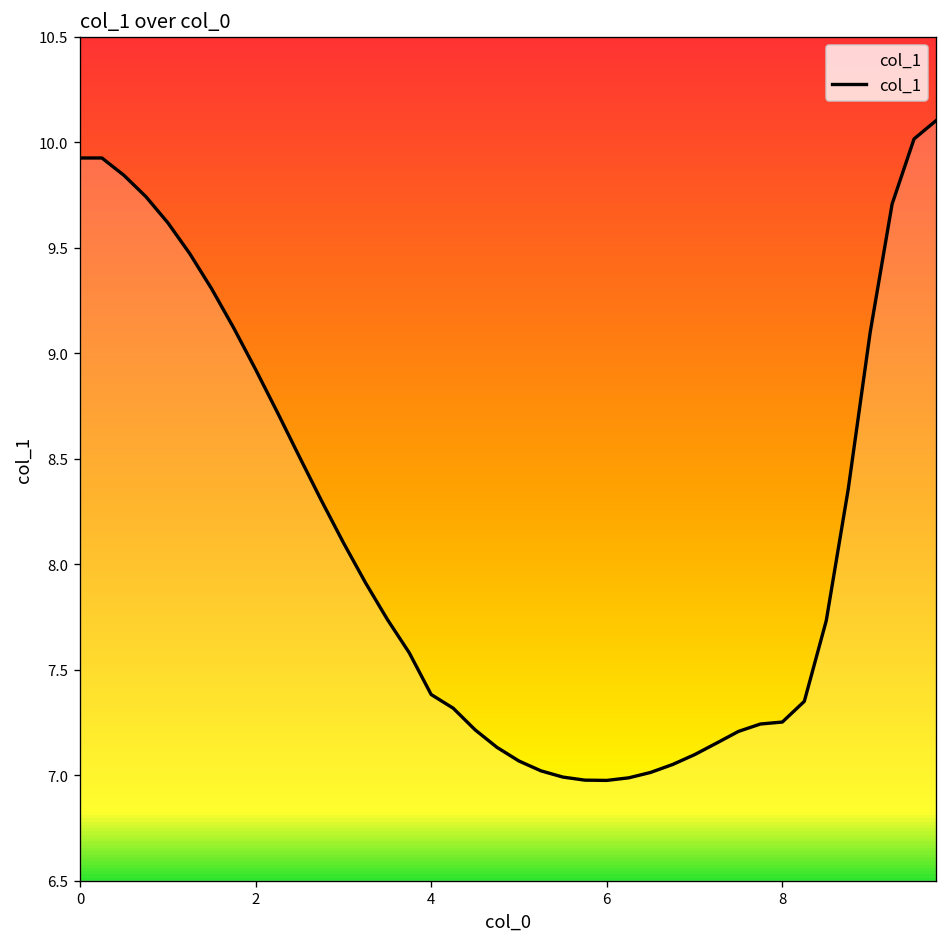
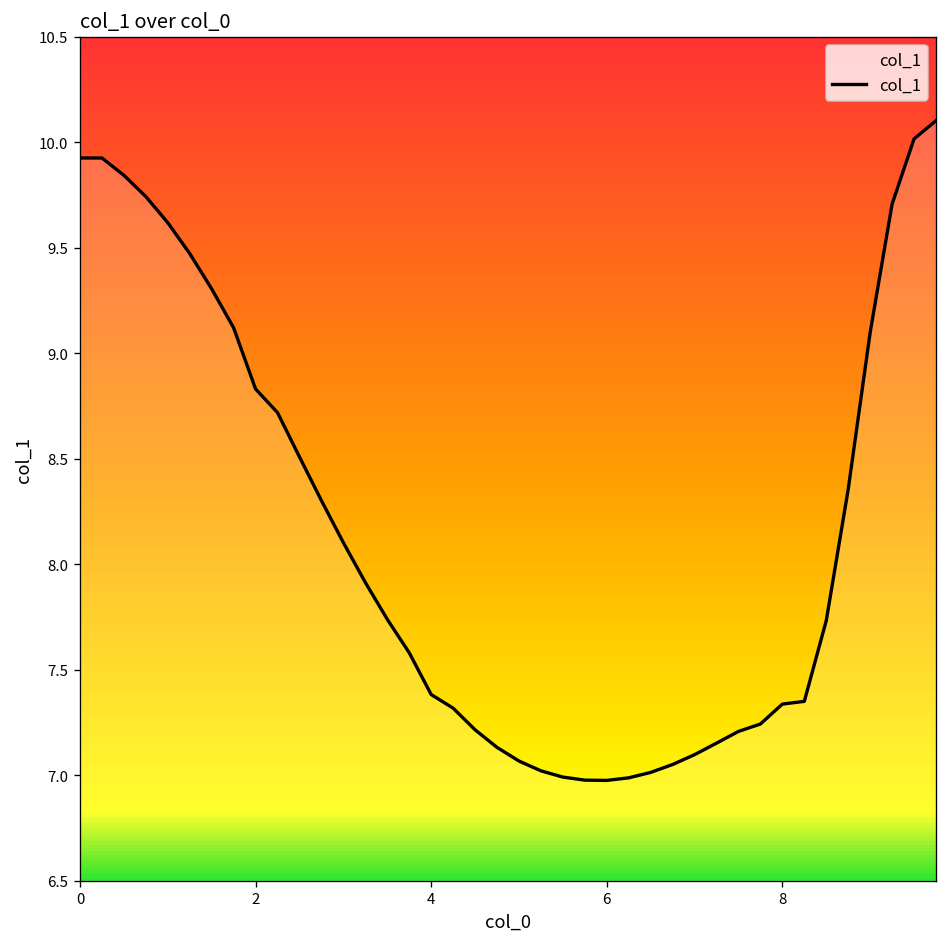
  {
    "0": 9.92,
-   "2": 8.92,
+   "2": 8.83,
    "4": 7.38,
    "6": 6.98,
-   "8": 7.25
+   "8": 7.34
  }
